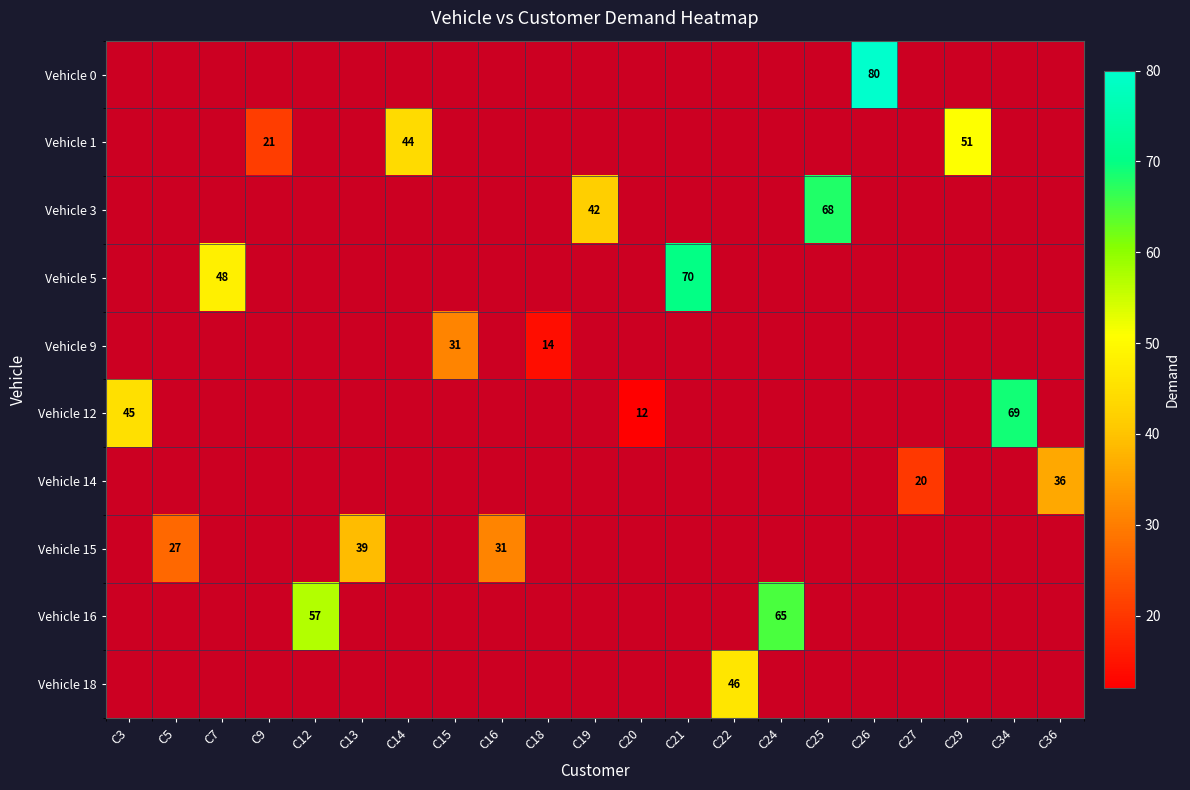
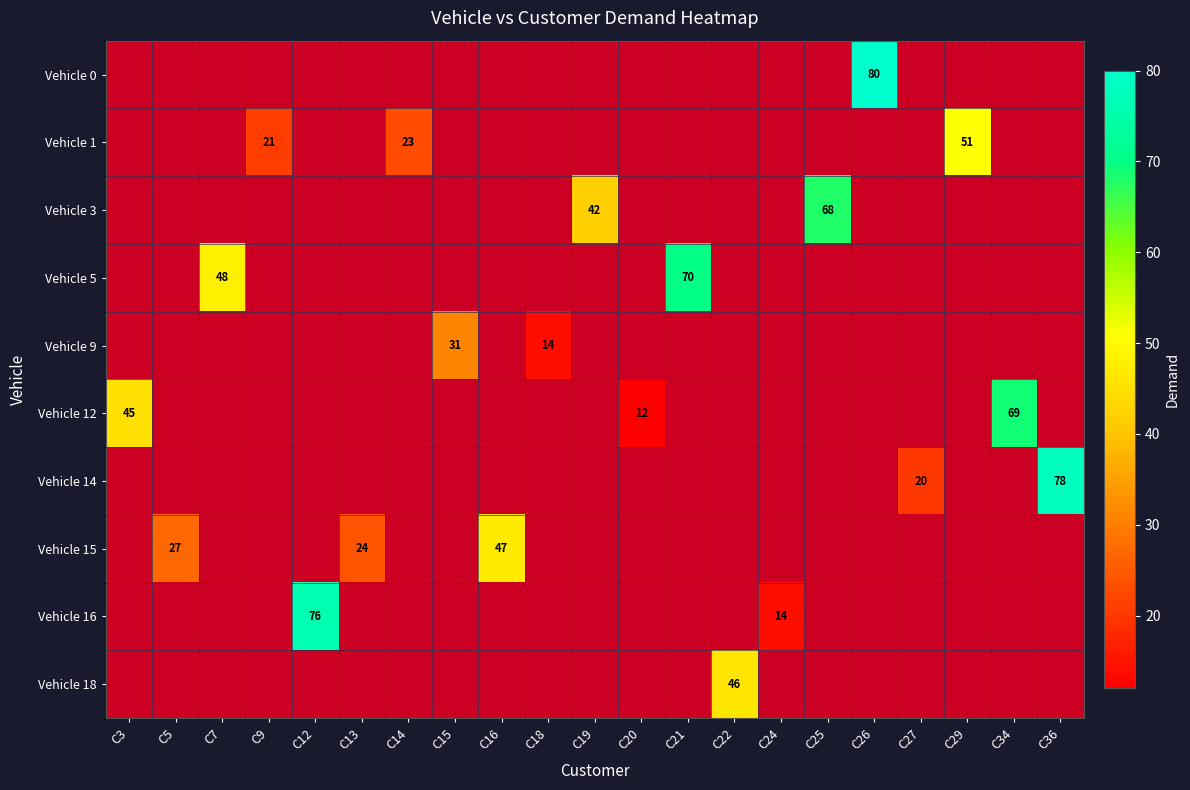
  {
    "Vehicle 0": {
      "C26": 80
    },
    "Vehicle 1": {
      "C9": 21,
-     "C14": 44,
+     "C14": 23,
      "C29": 51
    },
    "Vehicle 3": {
      "C19": 42,
      "C25": 68
    },
    "Vehicle 5": {
      "C7": 48,
      "C21": 70
    },
    "Vehicle 9": {
      "C15": 31,
      "C18": 14
    },
    "Vehicle 12": {
      "C3": 45,
      "C20": 12,
      "C34": 69
    },
    "Vehicle 14": {
      "C27": 20,
-     "C36": 36
+     "C36": 78
    },
    "Vehicle 15": {
      "C5": 27,
-     "C13": 39,
-     "C16": 31
+     "C13": 24,
+     "C16": 47
    },
    "Vehicle 16": {
-     "C12": 57,
-     "C24": 65
+     "C12": 76,
+     "C24": 14
    },
    "Vehicle 18": {
      "C22": 46
    }
  }
